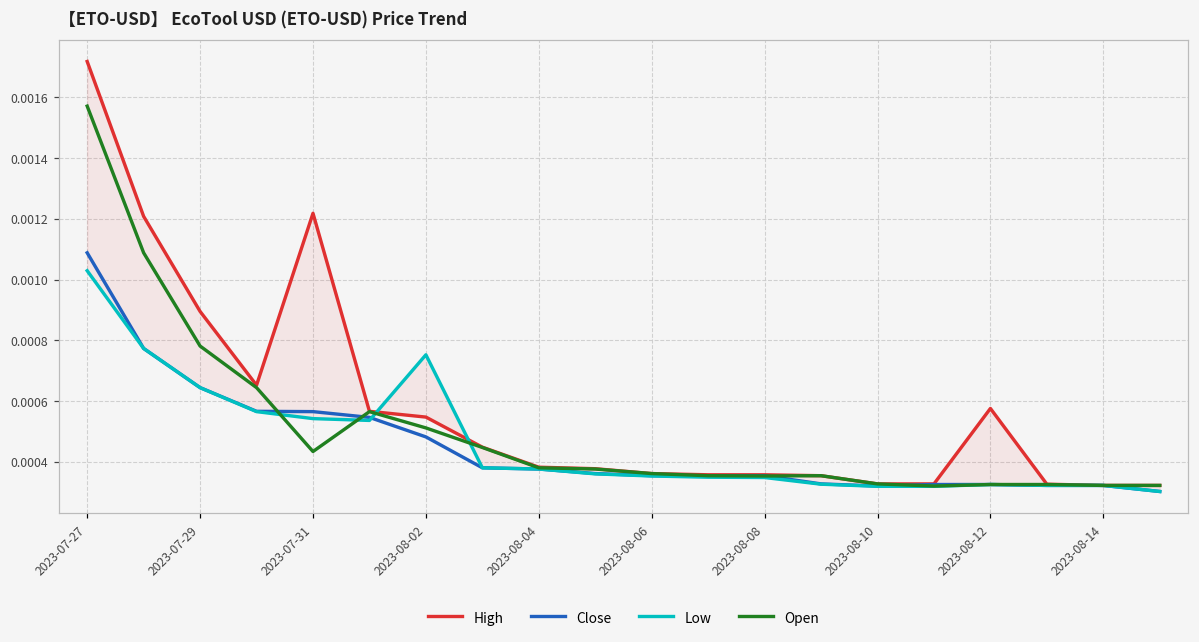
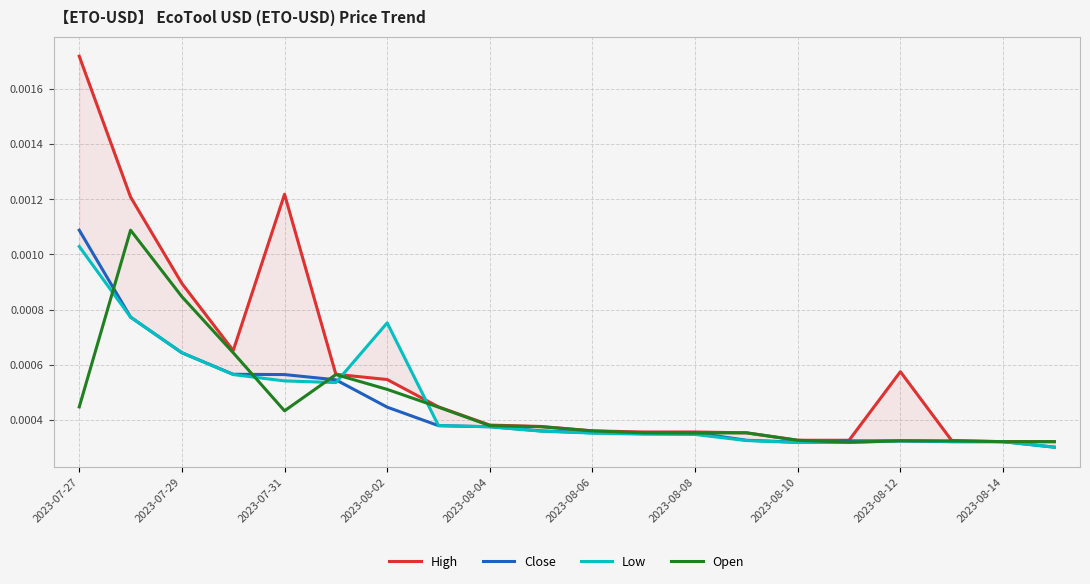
  {
    "Close": {
      "2023-07-27": 0.00109,
      "2023-07-31": 0.00056,
-     "2023-08-02": 0.00048
+     "2023-08-02": 0.00045
    },
    "Low": {
      "2023-07-27": 0.00103,
      "2023-07-31": 0.00054
    },
    "Open": {
-     "2023-07-27": 0.00157,
-     "2023-07-29": 0.00078,
+     "2023-07-27": 0.00045,
+     "2023-07-29": 0.00085,
      "2023-07-31": 0.00043,
      "2023-08-02": 0.00051
    }
  }
